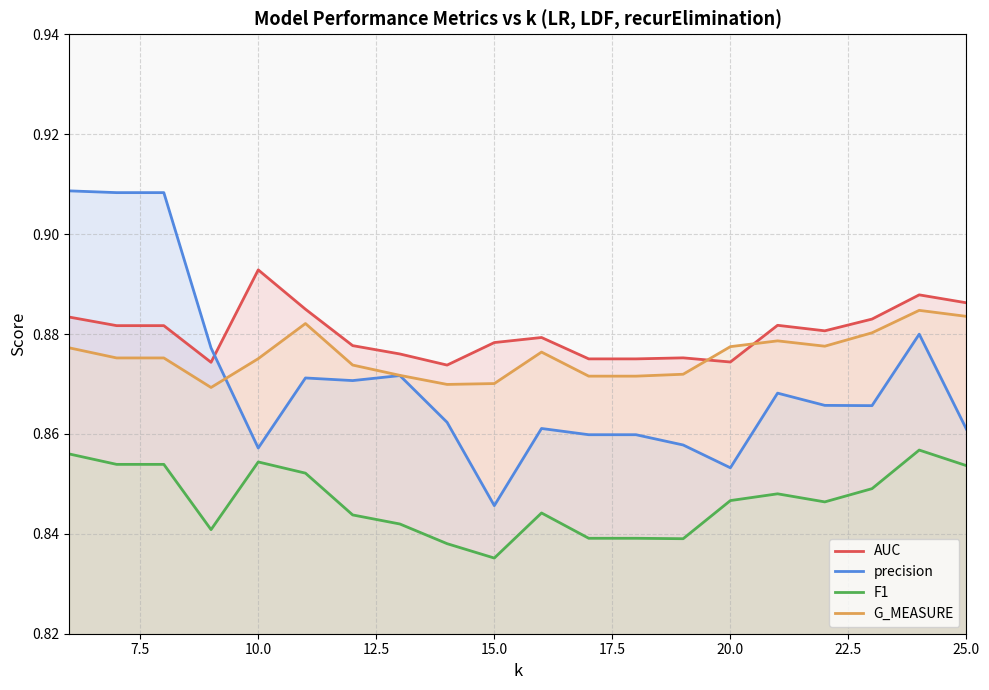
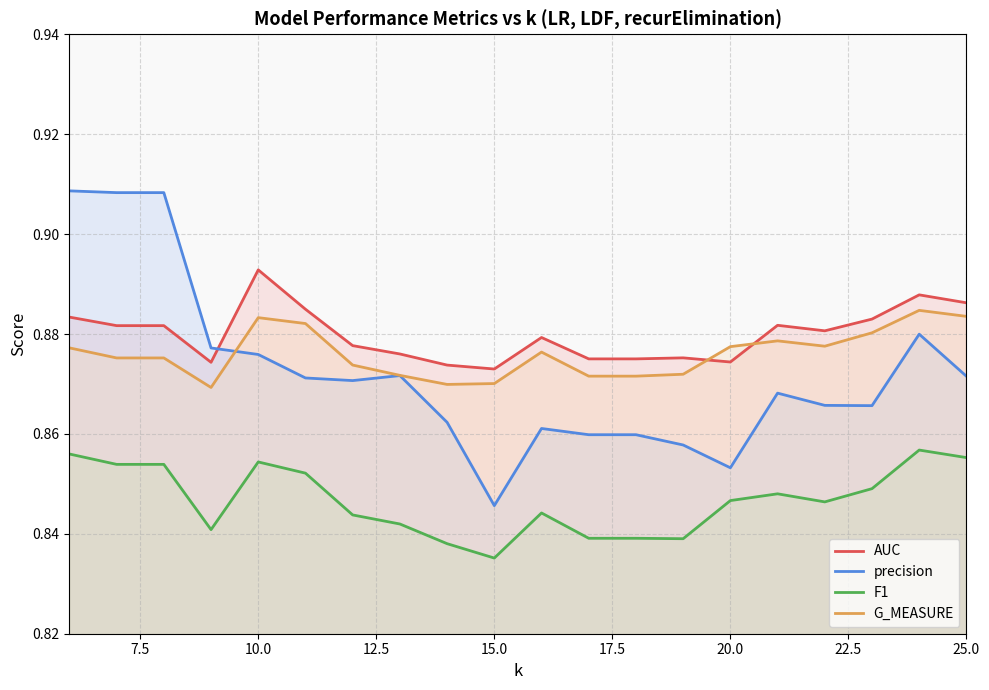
  {
    "AUC": {
      "10.0": 0.893,
-     "15.0": 0.878,
+     "15.0": 0.873,
      "20.0": 0.874,
      "25.0": 0.886
    },
    "precision": {
-     "10.0": 0.857,
+     "10.0": 0.876,
      "15.0": 0.846,
      "20.0": 0.853,
-     "25.0": 0.861
+     "25.0": 0.872
    },
    "F1": {
      "10.0": 0.854,
      "15.0": 0.835,
      "20.0": 0.847,
-     "25.0": 0.854
+     "25.0": 0.855
    },
    "G_MEASURE": {
-     "10.0": 0.875,
+     "10.0": 0.883,
      "15.0": 0.870,
      "20.0": 0.877,
      "25.0": 0.884
    }
  }
